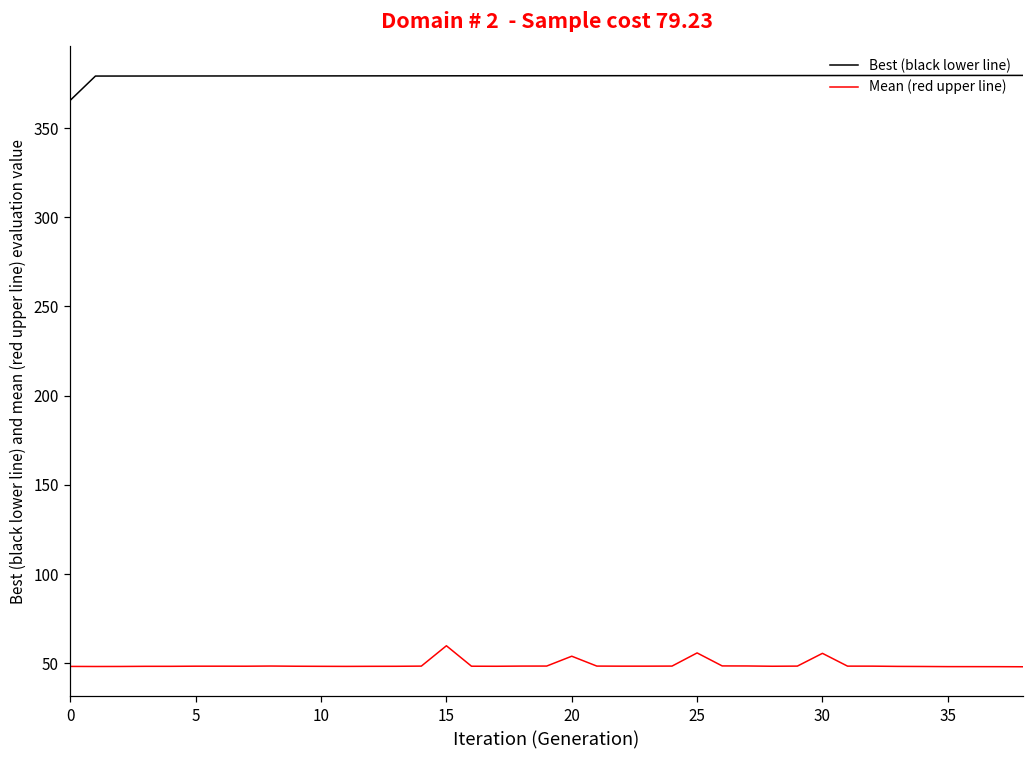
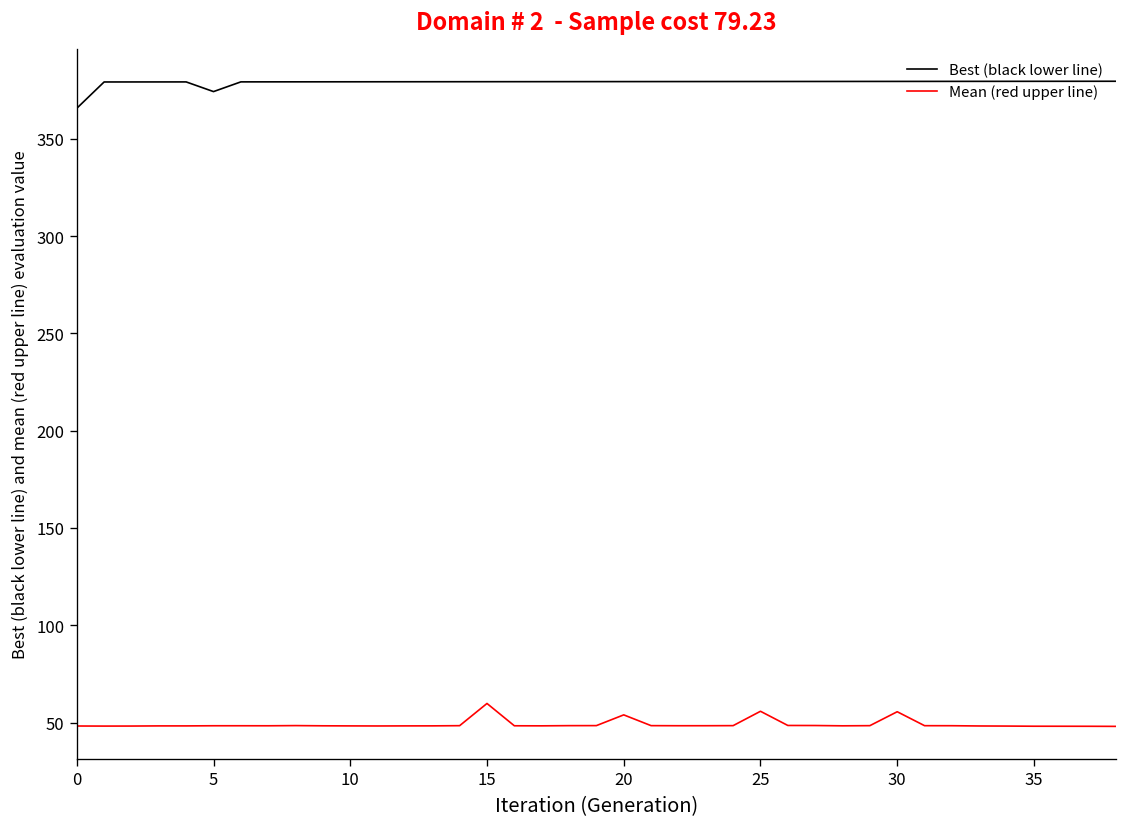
  {
    "Best (black lower line)": {
      "0": 366,
-     "5": 379,
+     "5": 374,
      "10": 379,
      "15": 379,
      "20": 379,
      "25": 379,
      "30": 379,
      "35": 379
    },
    "Mean (red upper line)": {
      "0": 48,
      "5": 48,
      "10": 48,
      "15": 60,
      "20": 54,
      "25": 56,
      "30": 56,
      "35": 48
    }
  }
